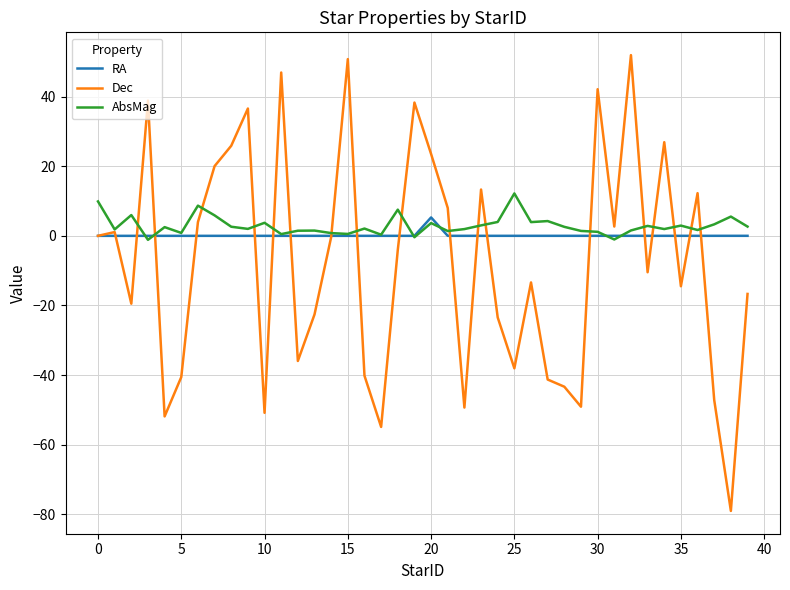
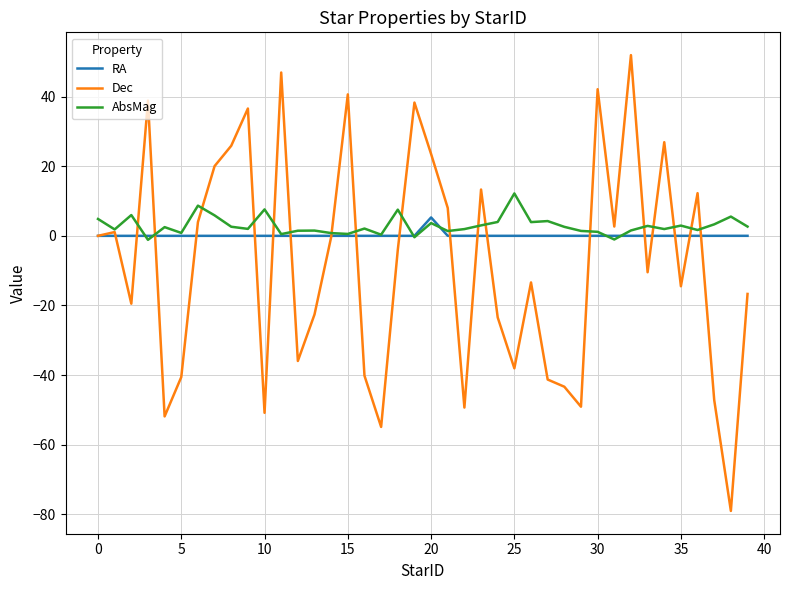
  {
    "RA": {
      "5": 0,
      "10": 0,
      "20": 5,
      "25": 0,
      "30": 0,
      "35": 0
    },
    "Dec": {
      "5": -41,
      "10": -51,
-     "15": 51,
+     "15": 41,
      "20": 24,
      "25": -38,
      "30": 42,
      "35": -14
    },
    "AbsMag": {
-     "0": 10,
+     "0": 5,
      "5": 1,
-     "10": 4,
+     "10": 8,
      "20": 4,
      "25": 12,
      "30": 1,
      "35": 3
    }
  }
